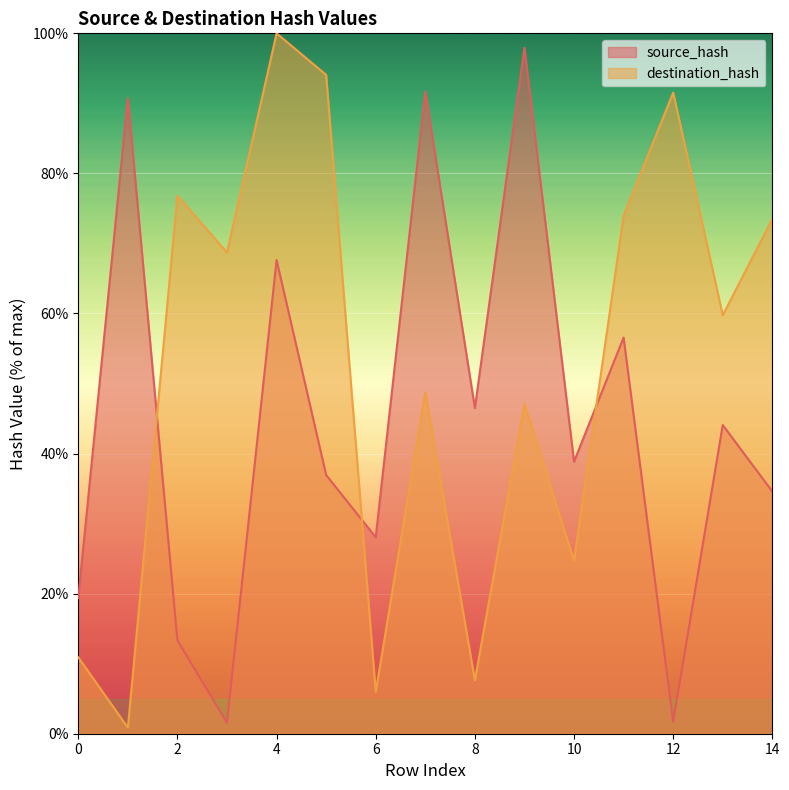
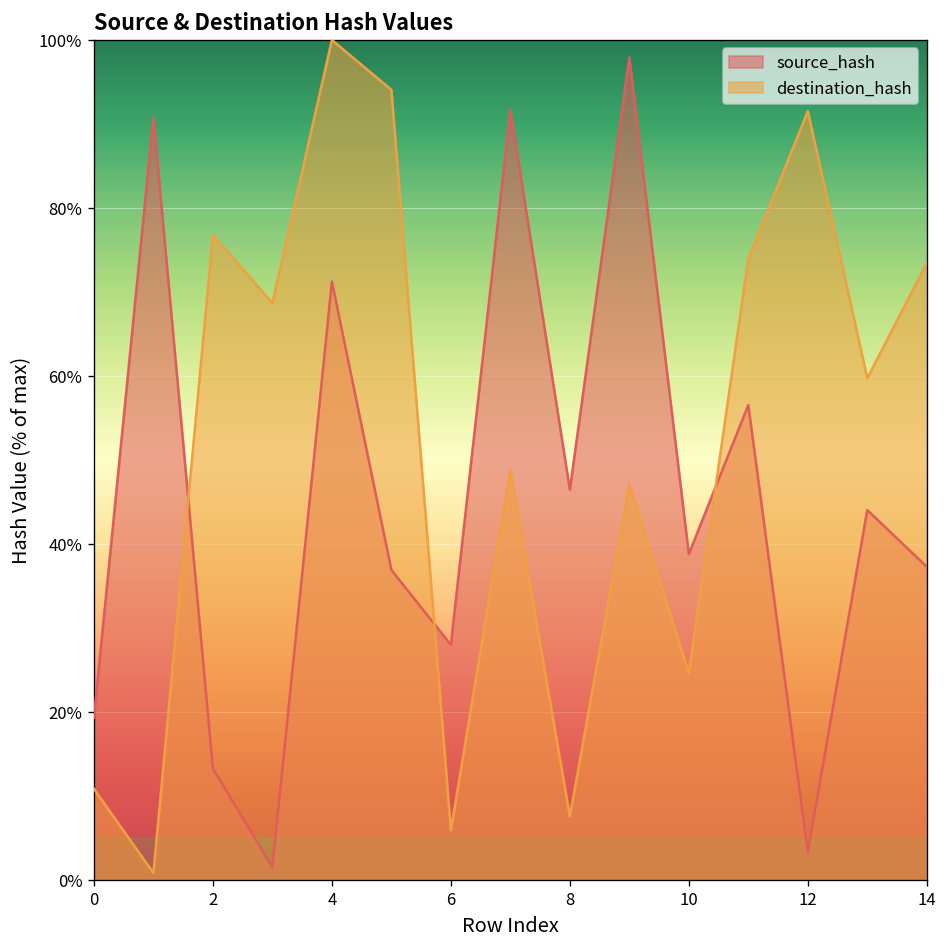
  {
    "source_hash": {
      "0": "19%",
      "2": "13%",
-     "4": "68%",
+     "4": "71%",
      "6": "28%",
      "8": "46%",
      "10": "39%",
-     "12": "2%",
-     "14": "35%"
+     "12": "3%",
+     "14": "37%"
    },
    "destination_hash": {
      "0": "11%",
      "2": "77%",
      "4": "100%",
      "6": "6%",
      "8": "8%",
      "10": "25%",
      "12": "92%",
      "14": "73%"
    }
  }
